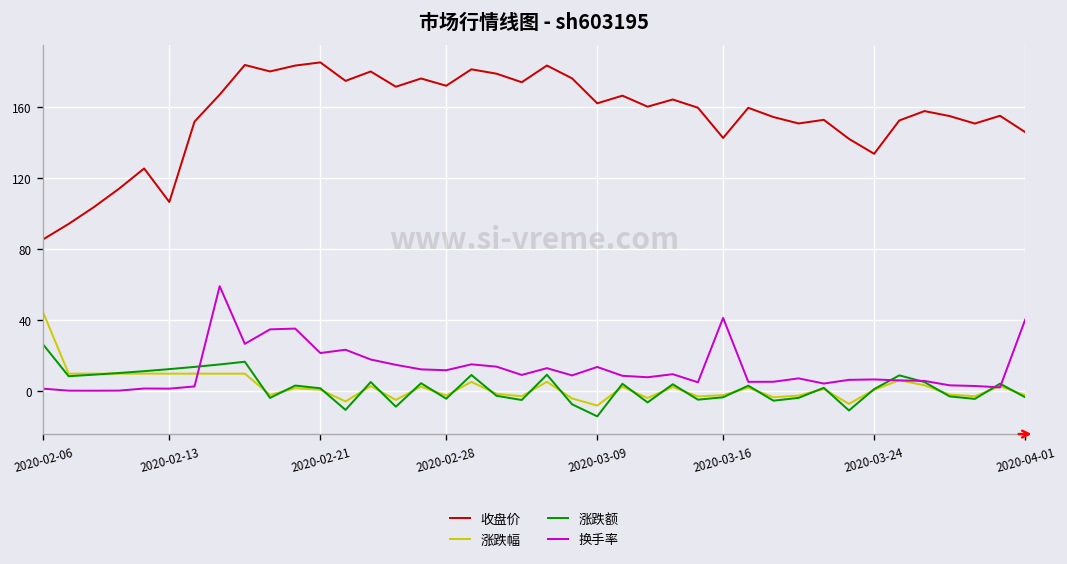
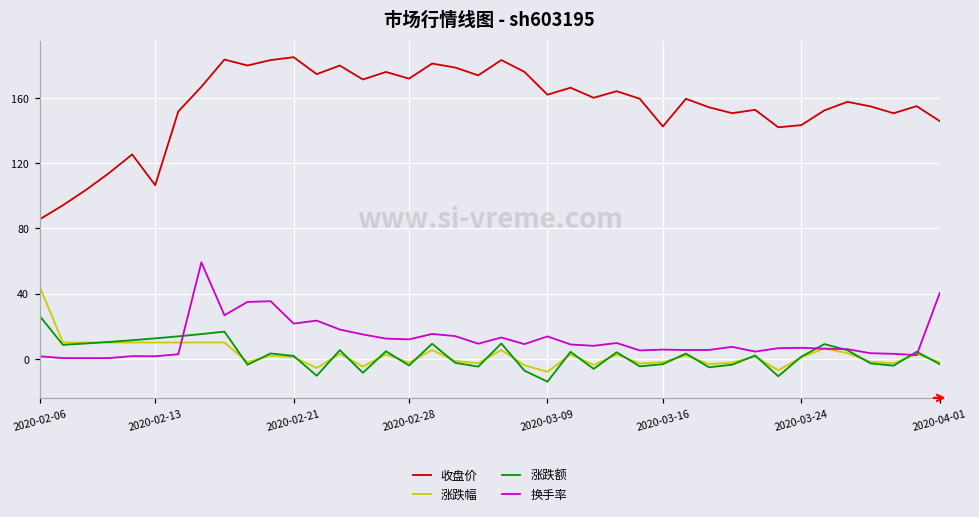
  {
    "收盘价": {
      "2020-02-06": 86,
      "2020-02-13": 106,
      "2020-02-21": 185,
      "2020-02-28": 172,
      "2020-03-09": 162,
      "2020-03-16": 143,
-     "2020-03-24": 134,
+     "2020-03-24": 143,
      "2020-04-01": 146
    },
    "涨跌幅": {
      "2020-02-06": 44,
      "2020-02-13": 10,
      "2020-02-28": -2,
      "2020-03-09": -8
    },
    "涨跌额": {
      "2020-02-06": 26,
      "2020-02-13": 13,
      "2020-02-28": -4,
      "2020-03-09": -14
    },
    "换手率": {
      "2020-02-06": 2,
      "2020-02-13": 2,
      "2020-02-21": 22,
      "2020-02-28": 12,
      "2020-03-09": 14,
-     "2020-03-16": 41,
+     "2020-03-16": 6,
      "2020-03-24": 7,
      "2020-04-01": 40
    }
  }
